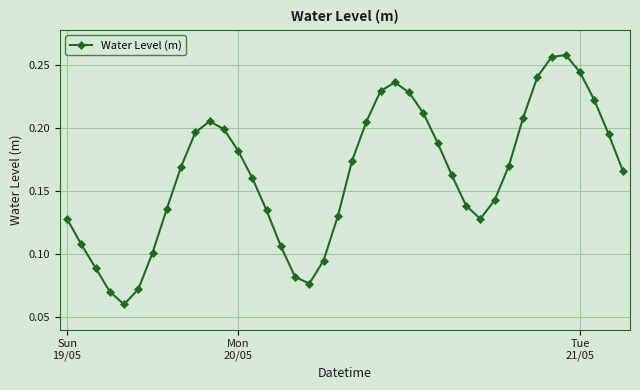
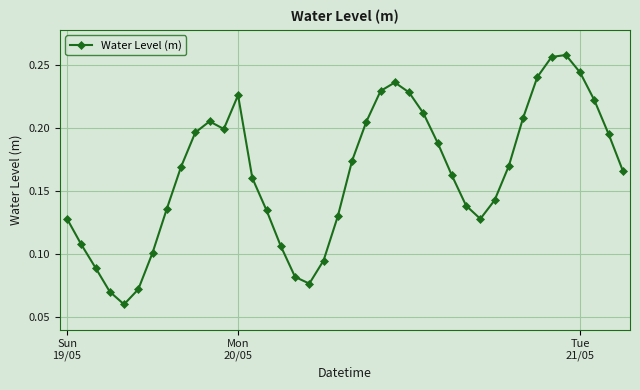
  {
    "Sun 19/05": 0.128,
-   "Mon 20/05": 0.182,
+   "Mon 20/05": 0.226,
    "Tue 21/05": 0.244
  }
